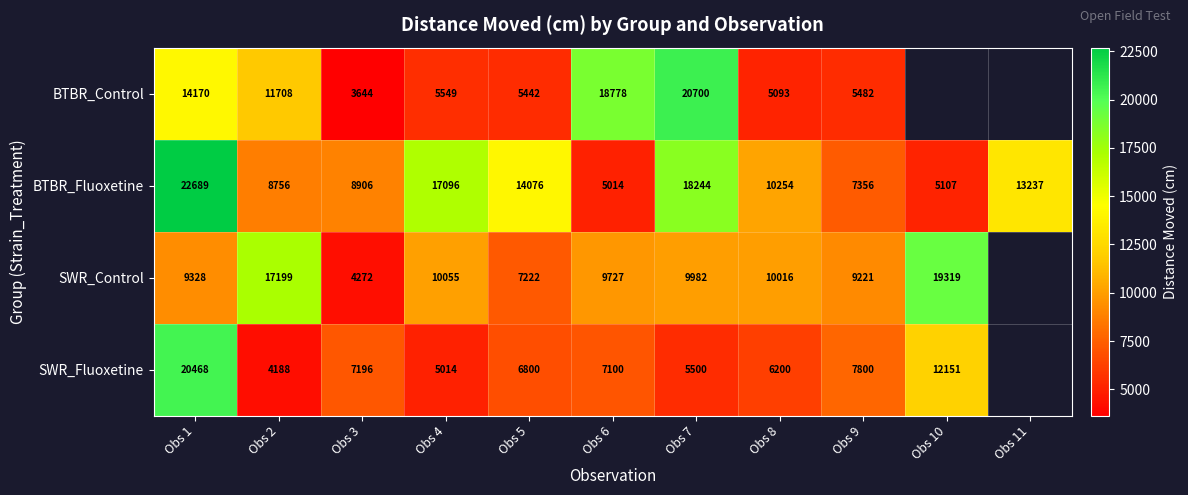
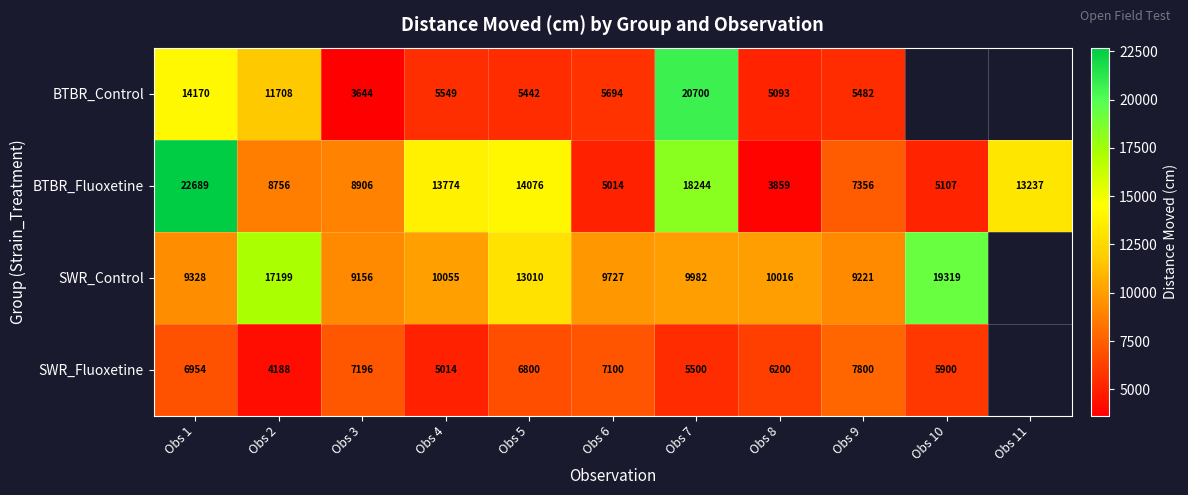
  {
    "BTBR_Control": {
      "Obs 1": 14170,
      "Obs 2": 11708,
      "Obs 3": 3644,
      "Obs 4": 5549,
      "Obs 5": 5442,
-     "Obs 6": 18778,
+     "Obs 6": 5694,
      "Obs 7": 20700,
      "Obs 8": 5093,
      "Obs 9": 5482
    },
    "BTBR_Fluoxetine": {
      "Obs 1": 22689,
      "Obs 2": 8756,
      "Obs 3": 8906,
-     "Obs 4": 17096,
+     "Obs 4": 13774,
      "Obs 5": 14076,
      "Obs 6": 5014,
      "Obs 7": 18244,
-     "Obs 8": 10254,
+     "Obs 8": 3859,
      "Obs 9": 7356,
      "Obs 10": 5107,
      "Obs 11": 13237
    },
    "SWR_Control": {
      "Obs 1": 9328,
      "Obs 2": 17199,
-     "Obs 3": 4272,
+     "Obs 3": 9156,
      "Obs 4": 10055,
-     "Obs 5": 7222,
+     "Obs 5": 13010,
      "Obs 6": 9727,
      "Obs 7": 9982,
      "Obs 8": 10016,
      "Obs 9": 9221,
      "Obs 10": 19319
    },
    "SWR_Fluoxetine": {
-     "Obs 1": 20468,
+     "Obs 1": 6954,
      "Obs 2": 4188,
      "Obs 3": 7196,
      "Obs 4": 5014,
      "Obs 5": 6800,
      "Obs 6": 7100,
      "Obs 7": 5500,
      "Obs 8": 6200,
      "Obs 9": 7800,
-     "Obs 10": 12151
+     "Obs 10": 5900
    }
  }
